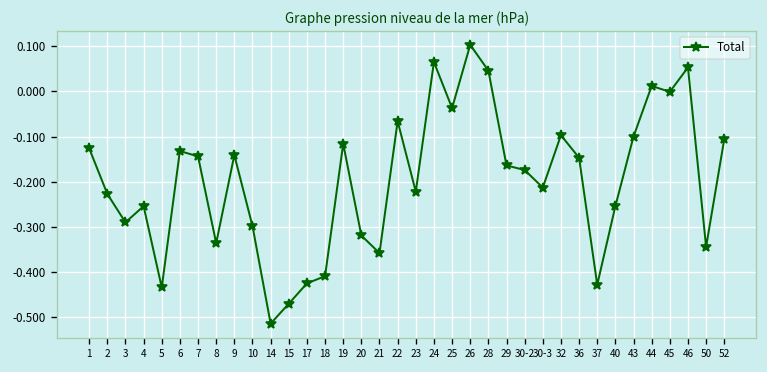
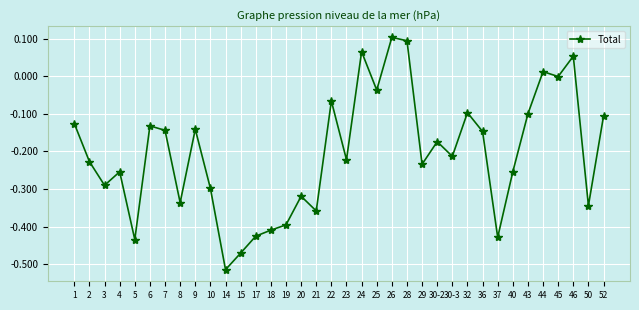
  {
    "1": -0.13,
    "2": -0.23,
    "3": -0.29,
    "4": -0.25,
    "5": -0.43,
    "6": -0.13,
    "7": -0.14,
    "8": -0.34,
    "9": -0.14,
    "10": -0.30,
    "14": -0.51,
    "15": -0.47,
    "17": -0.43,
    "18": -0.41,
-   "19": -0.12,
+   "19": -0.40,
    "20": -0.32,
    "21": -0.36,
    "22": -0.07,
    "23": -0.22,
    "24": 0.07,
    "25": -0.04,
    "26": 0.10,
-   "28": 0.05,
-   "29": -0.16,
+   "28": 0.09,
+   "29": -0.23,
    "30-2": -0.17,
    "30-3": -0.21,
    "32": -0.10,
    "36": -0.15,
    "37": -0.43,
    "40": -0.25,
    "43": -0.10,
    "44": 0.01,
    "45": 0.00,
    "46": 0.05,
    "50": -0.34,
    "52": -0.11
  }
